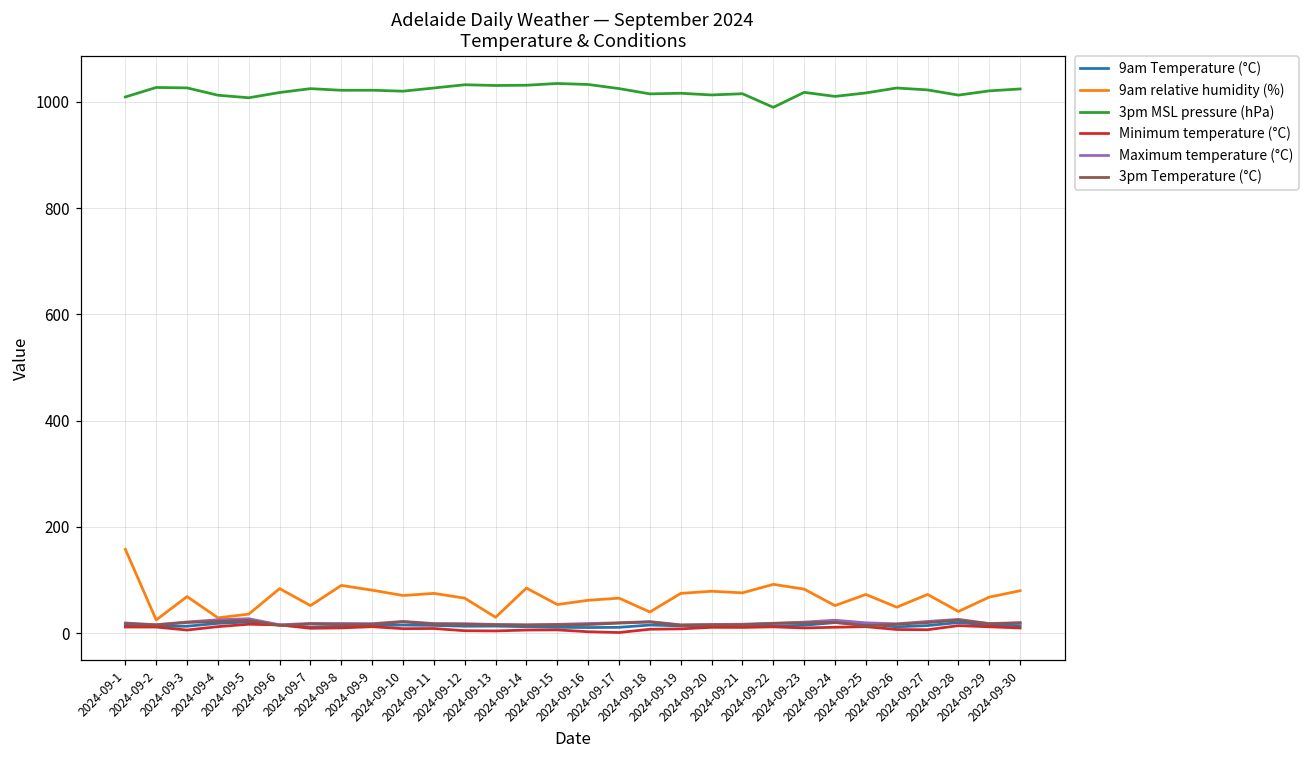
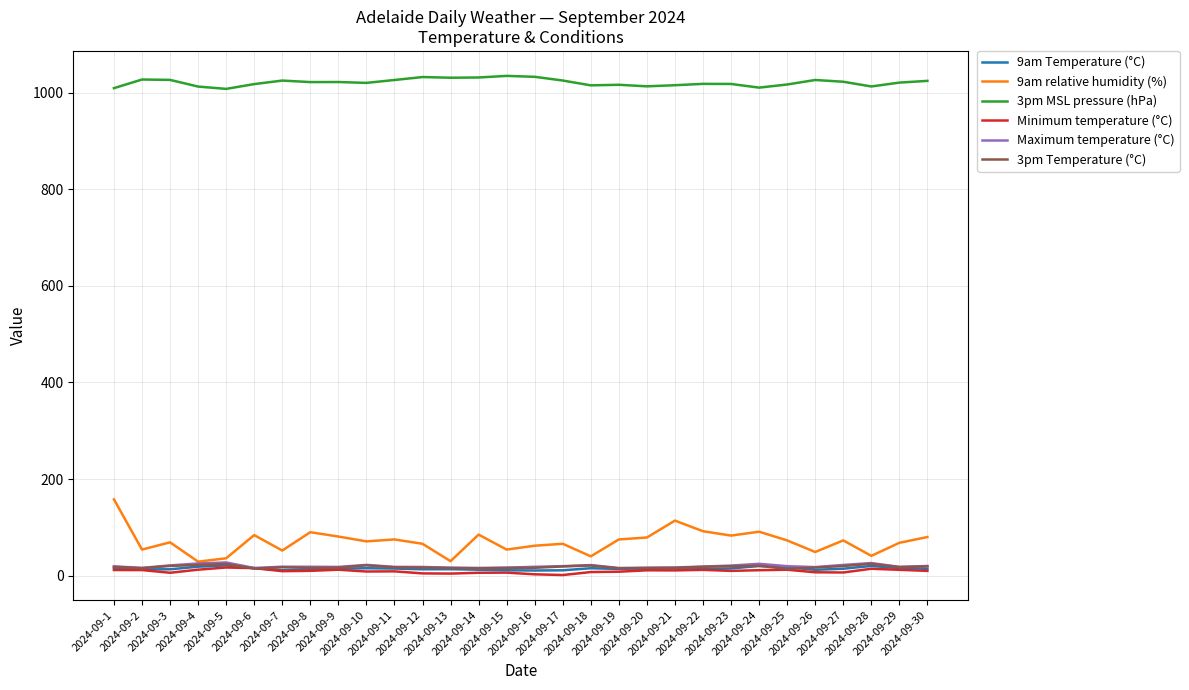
  {
    "9am Temperature (°C)": {
      "2024-09-3": 10,
      "2024-09-10": 20,
      "2024-09-16": 10,
      "2024-09-17": 10,
      "2024-09-18": 20,
      "2024-09-27": 10
    },
    "9am relative humidity (%)": {
      "2024-09-1": 160,
-     "2024-09-2": 30,
+     "2024-09-2": 50,
      "2024-09-3": 70,
      "2024-09-5": 40,
      "2024-09-6": 80,
      "2024-09-7": 50,
      "2024-09-8": 90,
      "2024-09-9": 80,
      "2024-09-10": 70,
      "2024-09-11": 80,
      "2024-09-12": 70,
      "2024-09-13": 30,
      "2024-09-14": 90,
      "2024-09-15": 50,
      "2024-09-16": 60,
      "2024-09-17": 70,
      "2024-09-18": 40,
      "2024-09-19": 80,
      "2024-09-20": 80,
-     "2024-09-21": 80,
+     "2024-09-21": 110,
      "2024-09-22": 90,
      "2024-09-23": 80,
-     "2024-09-24": 50,
+     "2024-09-24": 90,
      "2024-09-25": 70,
      "2024-09-26": 50,
      "2024-09-27": 70,
      "2024-09-28": 40,
      "2024-09-29": 70,
      "2024-09-30": 80
    },
    "3pm MSL pressure (hPa)": {
      "2024-09-1": 1010,
      "2024-09-2": 1030,
      "2024-09-3": 1030,
      "2024-09-4": 1010,
      "2024-09-5": 1010,
      "2024-09-6": 1020,
      "2024-09-7": 1030,
      "2024-09-8": 1020,
      "2024-09-9": 1020,
      "2024-09-10": 1020,
      "2024-09-11": 1030,
      "2024-09-12": 1030,
      "2024-09-13": 1030,
      "2024-09-14": 1030,
      "2024-09-15": 1030,
      "2024-09-16": 1030,
      "2024-09-17": 1030,
      "2024-09-18": 1020,
      "2024-09-19": 1020,
      "2024-09-20": 1010,
      "2024-09-21": 1020,
-     "2024-09-22": 990,
+     "2024-09-22": 1020,
      "2024-09-23": 1020,
      "2024-09-24": 1010,
      "2024-09-25": 1020,
      "2024-09-26": 1030,
      "2024-09-27": 1020,
      "2024-09-28": 1010,
      "2024-09-29": 1020,
      "2024-09-30": 1020
    },
    "Minimum temperature (°C)": {
      "2024-09-3": 10,
      "2024-09-4": 10,
      "2024-09-10": 10,
      "2024-09-11": 10,
      "2024-09-12": 0,
      "2024-09-13": 0,
      "2024-09-14": 10,
      "2024-09-16": 0,
      "2024-09-17": 0,
      "2024-09-18": 10,
      "2024-09-19": 10,
      "2024-09-24": 10,
      "2024-09-27": 10,
      "2024-09-28": 10
    }
  }
